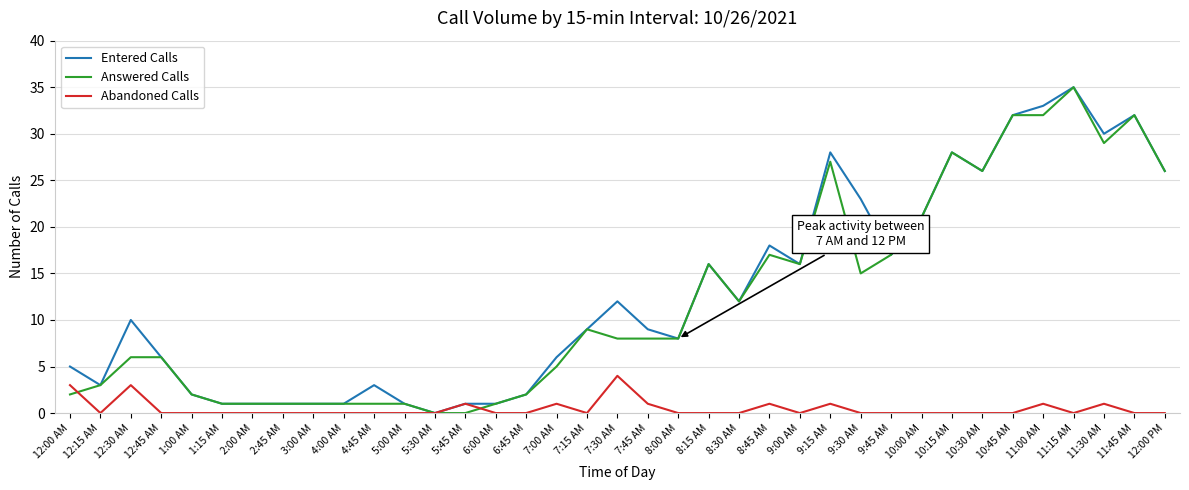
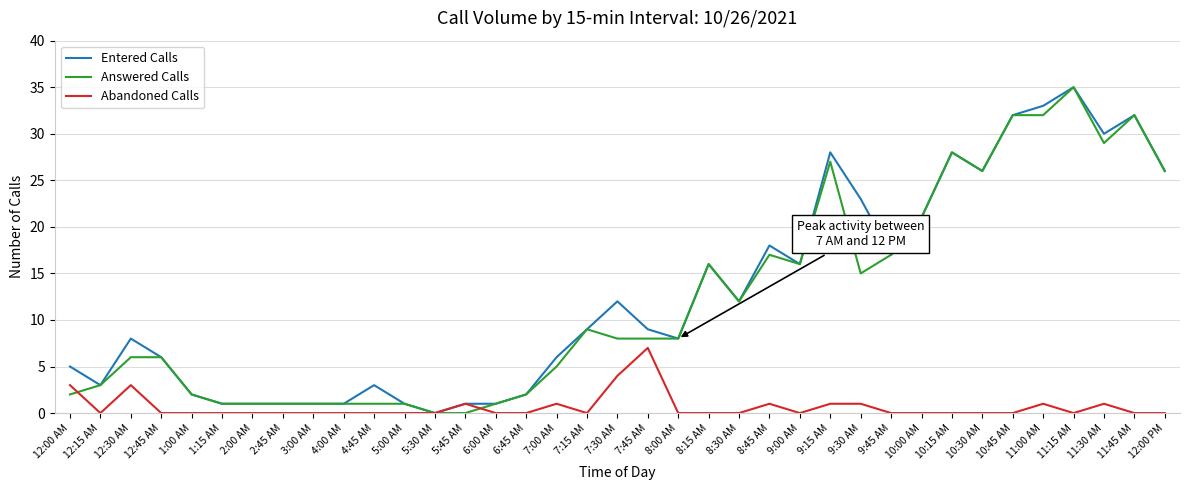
  {
    "Entered Calls": {
      "12:00 AM": 5,
-     "12:30 AM": 10,
+     "12:30 AM": 8,
      "4:45 AM": 3,
      "7:00 AM": 6,
      "7:30 AM": 12,
      "7:45 AM": 9,
      "9:15 AM": 28,
      "9:30 AM": 23,
      "11:00 AM": 33,
      "11:30 AM": 30
    },
    "Answered Calls": {
      "12:00 AM": 2,
      "12:30 AM": 6,
      "4:45 AM": 1,
      "5:45 AM": 0,
      "7:00 AM": 5,
      "7:30 AM": 8,
      "7:45 AM": 8,
      "9:15 AM": 27,
      "11:00 AM": 32,
      "11:30 AM": 29
    },
    "Abandoned Calls": {
      "12:00 AM": 3,
      "12:15 AM": 0,
      "12:30 AM": 3,
      "12:45 AM": 0,
      "1:00 AM": 0,
      "1:15 AM": 0,
      "2:00 AM": 0,
      "2:45 AM": 0,
      "3:00 AM": 0,
      "4:00 AM": 0,
      "4:45 AM": 0,
      "5:00 AM": 0,
      "6:00 AM": 0,
      "6:45 AM": 0,
      "7:00 AM": 1,
      "7:15 AM": 0,
      "7:30 AM": 4,
-     "7:45 AM": 1,
+     "7:45 AM": 7,
      "8:00 AM": 0,
      "8:15 AM": 0,
      "8:30 AM": 0,
      "8:45 AM": 1,
      "9:00 AM": 0,
      "9:15 AM": 1,
-     "9:30 AM": 0,
+     "9:30 AM": 1,
      "9:45 AM": 0,
      "10:00 AM": 0,
      "10:15 AM": 0,
      "10:30 AM": 0,
      "10:45 AM": 0,
      "11:00 AM": 1,
      "11:15 AM": 0,
      "11:30 AM": 1,
      "11:45 AM": 0,
      "12:00 PM": 0
    }
  }
